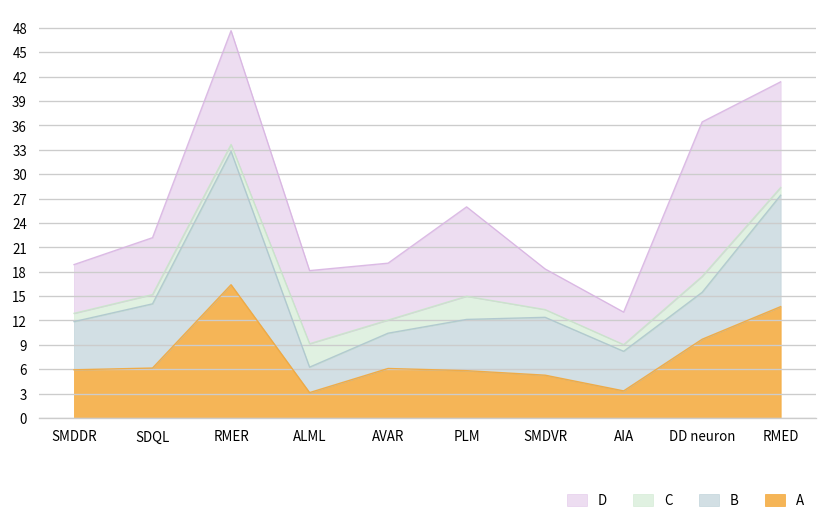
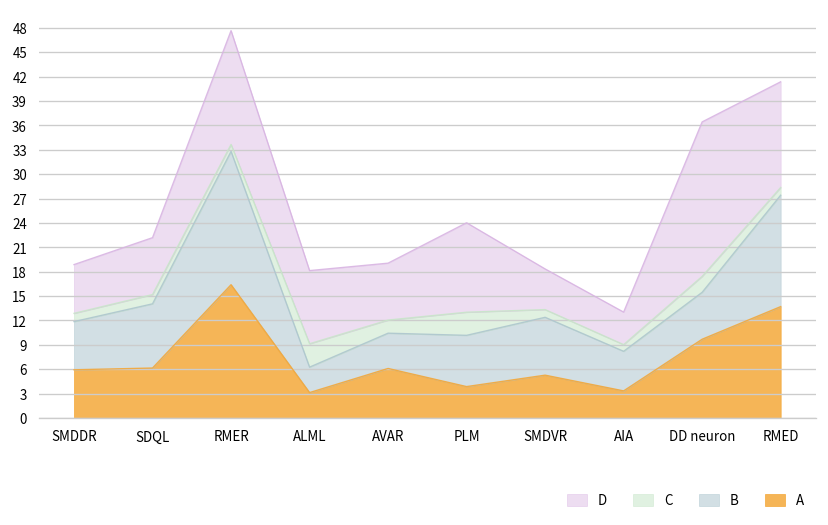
  {
    "A": {
      "SMDDR": 6,
      "SDQL": 6,
      "RMER": 16,
      "ALML": 3,
      "AVAR": 6,
-     "PLM": 6,
+     "PLM": 4,
      "SMDVR": 5,
      "AIA": 3,
      "DD neuron": 10,
      "RMED": 14
    }
  }
